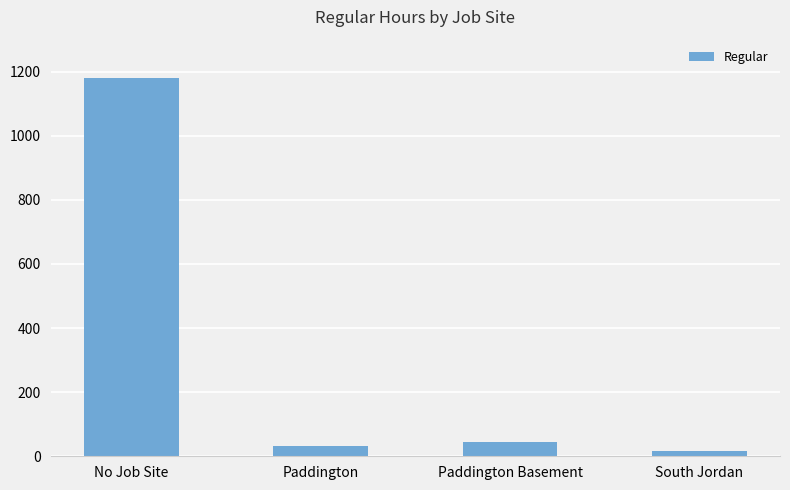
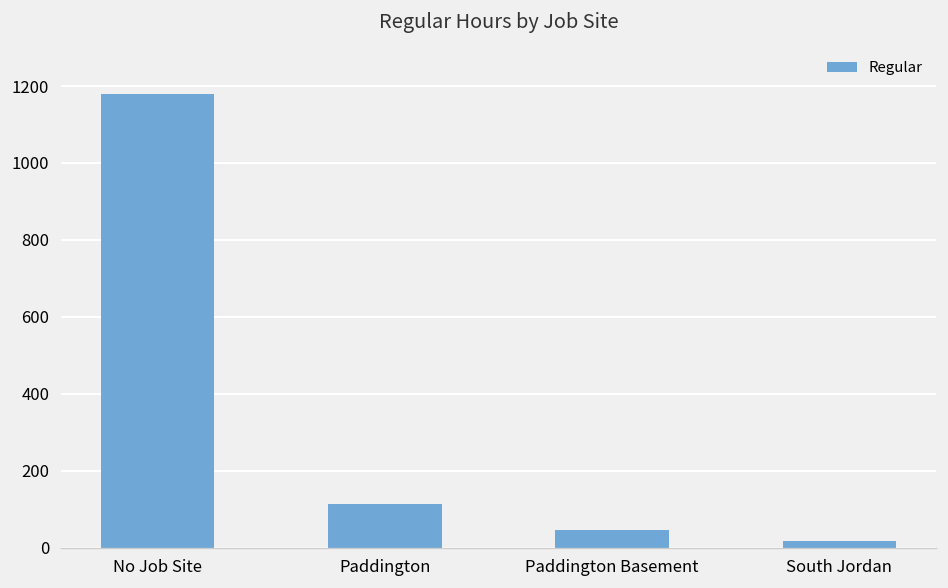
  {
    "No Job Site": 1180,
-   "Paddington": 30,
+   "Paddington": 110,
    "Paddington Basement": 50,
    "South Jordan": 20
  }
